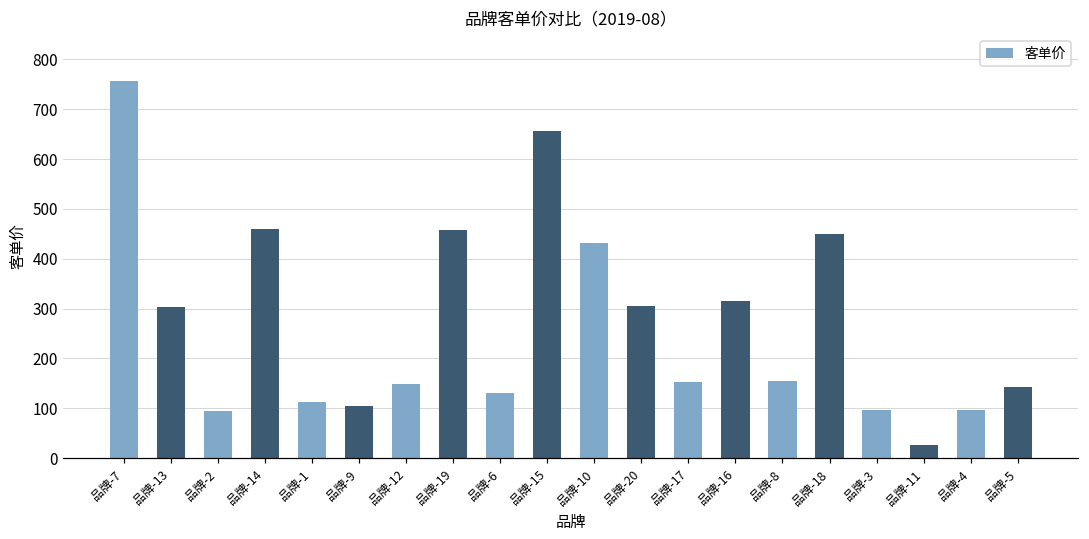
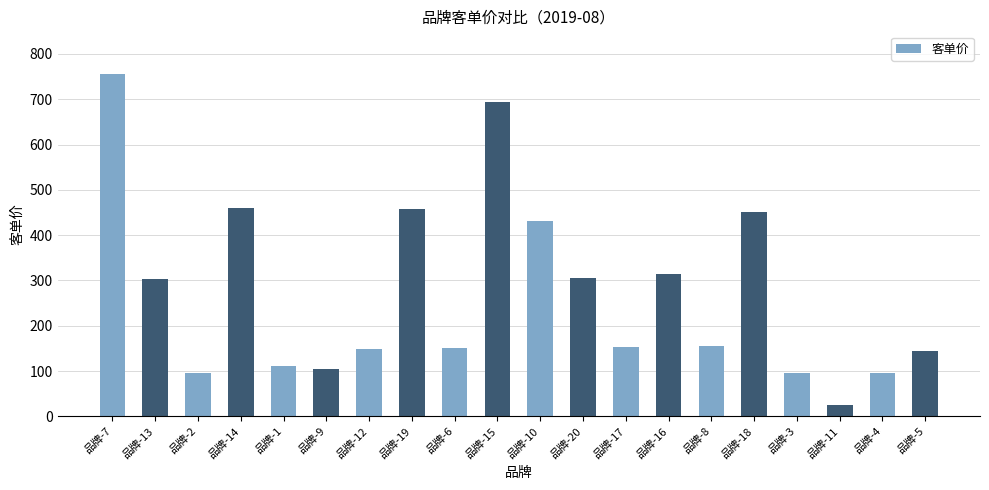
  {
    "品牌-7": 760,
    "品牌-13": 300,
    "品牌-2": 100,
    "品牌-14": 460,
    "品牌-1": 110,
    "品牌-9": 100,
    "品牌-12": 150,
    "品牌-19": 460,
-   "品牌-6": 130,
-   "品牌-15": 660,
+   "品牌-6": 150,
+   "品牌-15": 690,
    "品牌-10": 430,
    "品牌-20": 300,
    "品牌-17": 150,
    "品牌-16": 310,
    "品牌-8": 150,
    "品牌-18": 450,
    "品牌-3": 100,
    "品牌-11": 30,
    "品牌-4": 100,
    "品牌-5": 140
  }
